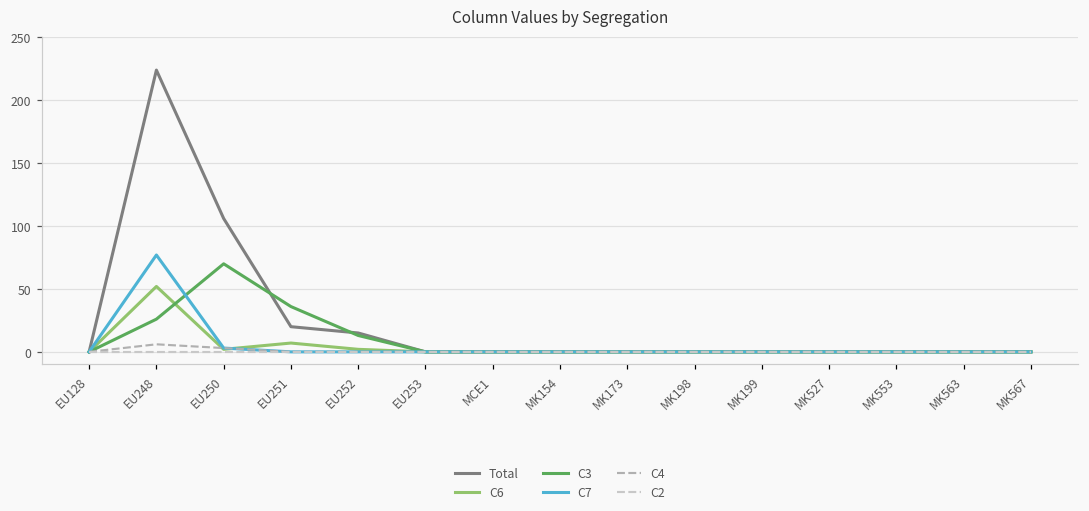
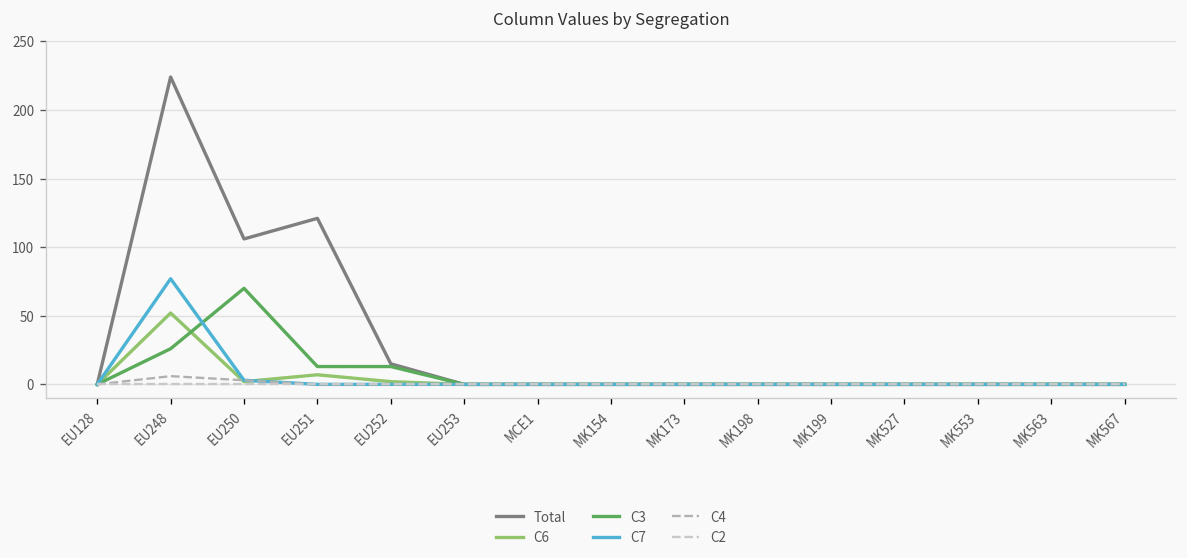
  {
    "Total": {
      "EU248": 224,
      "EU250": 106,
-     "EU251": 20
+     "EU251": 121
    },
    "C6": {
      "EU248": 52,
      "EU251": 7
    },
    "C3": {
      "EU248": 26,
      "EU250": 70,
-     "EU251": 36
+     "EU251": 13
    },
    "C7": {
      "EU248": 77
    }
  }
